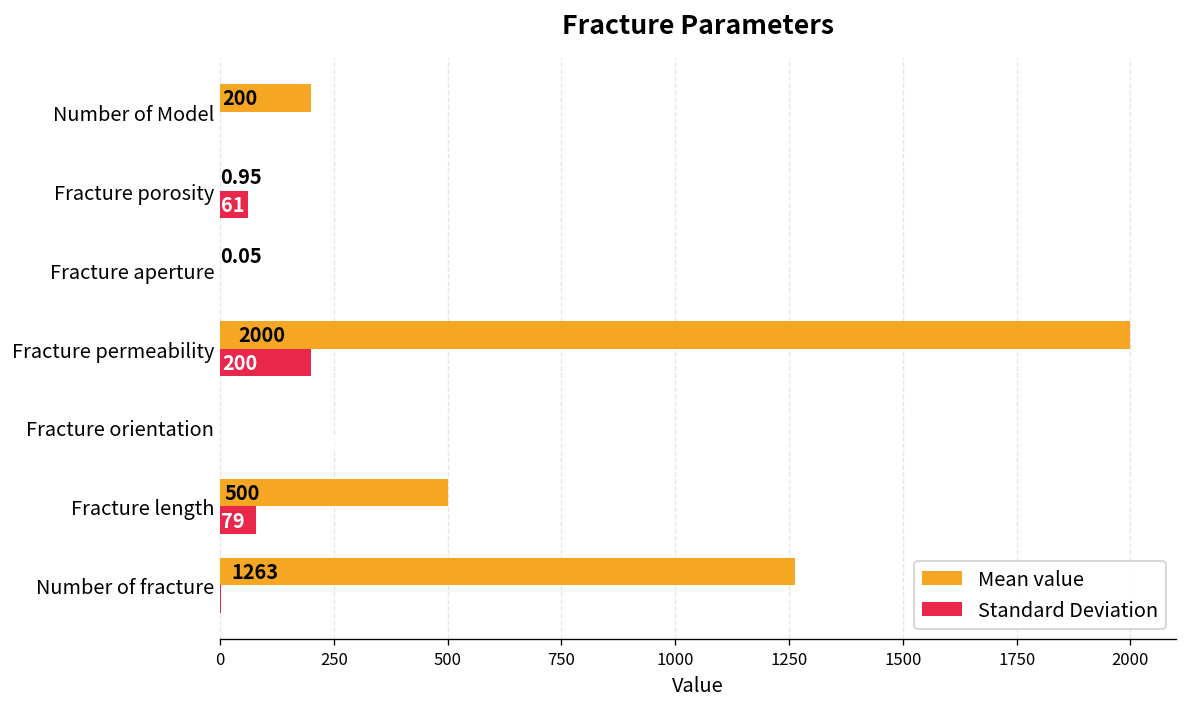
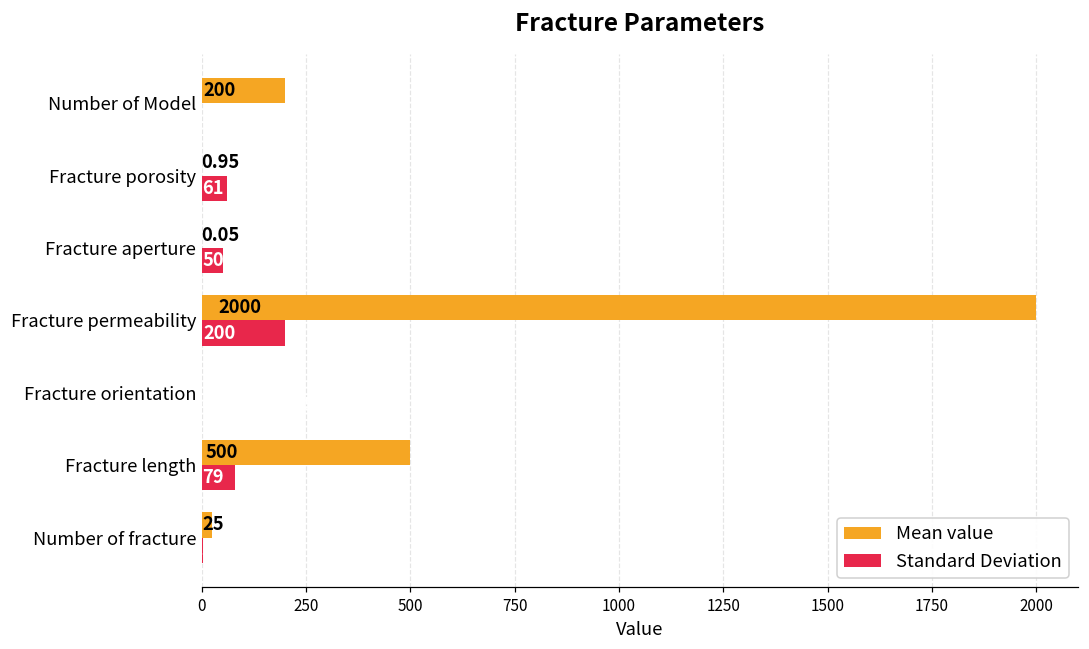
  {
    "Mean value": {
      "Number of Model": 200,
      "Fracture porosity": 0.95,
      "Fracture aperture": 0.05,
      "Fracture permeability": 2000,
      "Fracture length": 500,
-     "Number of fracture": 1263
+     "Number of fracture": 25
    },
    "Standard Deviation": {
      "Number of Model": 0,
-     "Fracture aperture": 0
+     "Fracture aperture": 50
    }
  }
